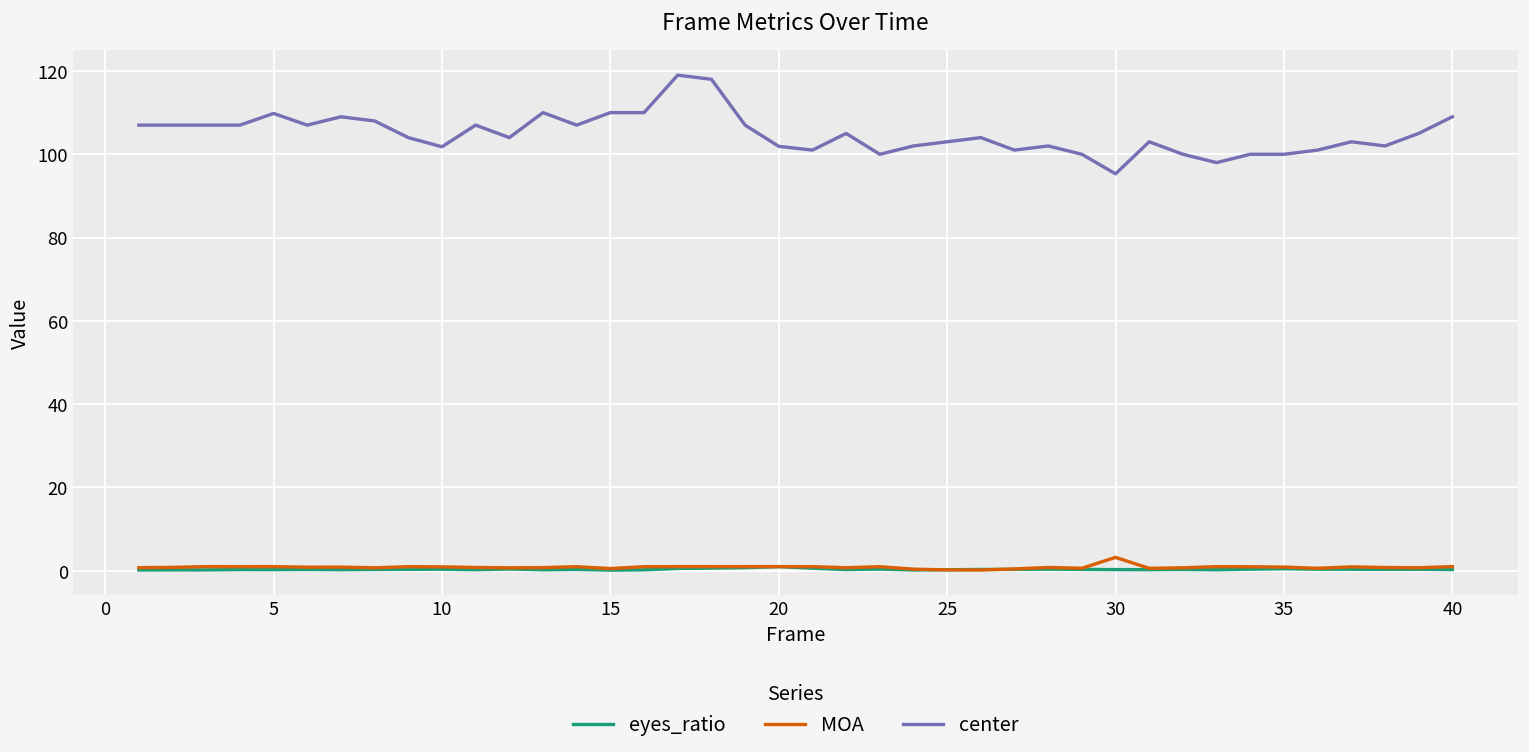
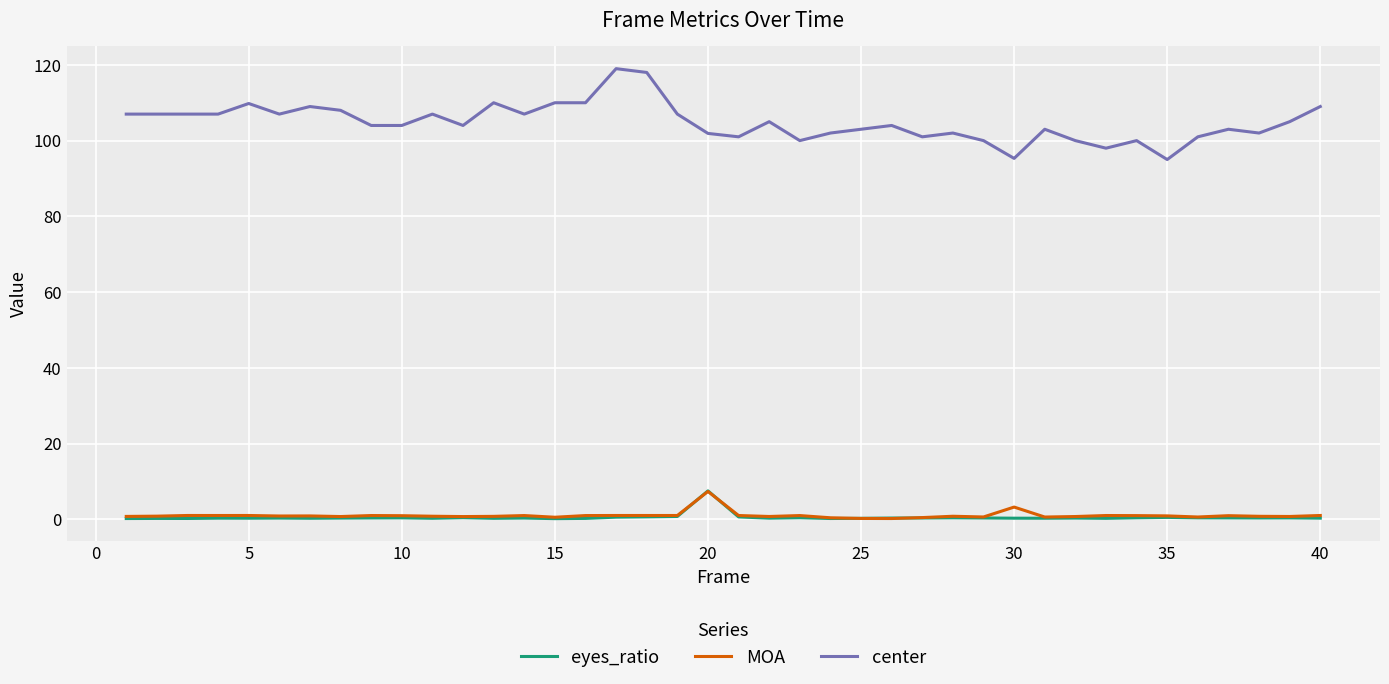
  {
    "eyes_ratio": {
      "5": 0,
-     "20": 1,
+     "20": 8,
      "30": 0,
      "40": 0
    },
    "MOA": {
      "5": 1,
-     "20": 1,
+     "20": 7,
      "30": 3,
      "40": 1
    },
    "center": {
      "5": 110,
-     "10": 102,
+     "10": 104,
      "15": 110,
      "20": 102,
      "25": 103,
      "30": 95,
-     "35": 100,
+     "35": 95,
      "40": 109
    }
  }
